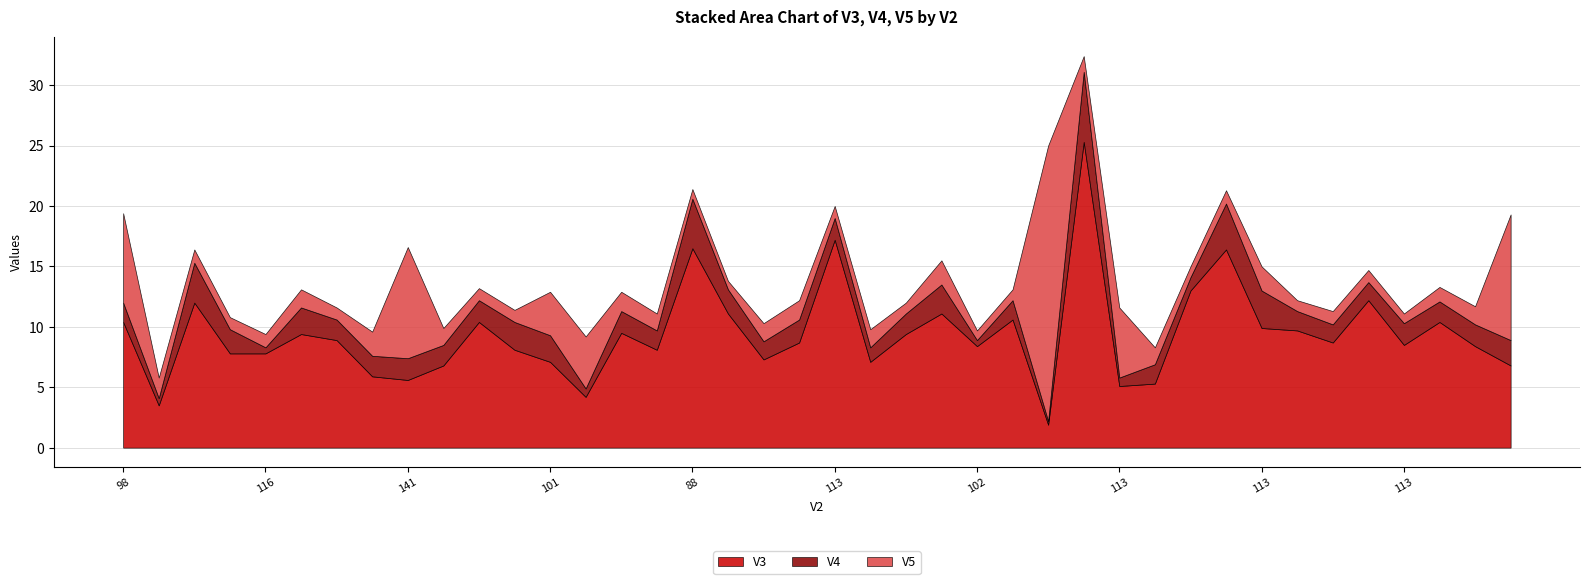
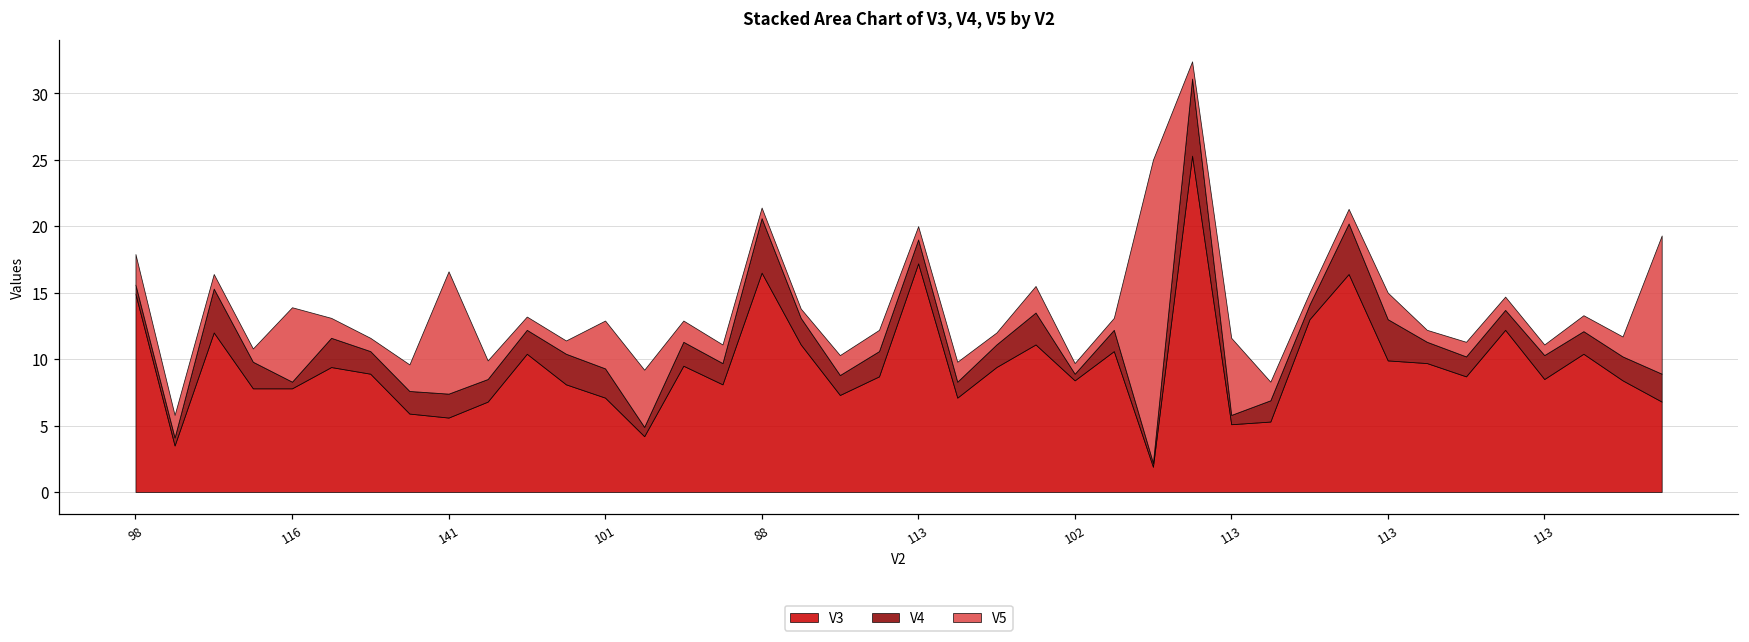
  {
    "V3": {
-     "98": 10.4,
+     "98": 14.9,
      "116": 7.8,
      "141": 5.6,
      "101": 7.1,
      "88": 16.5,
      "102": 8.4
    },
    "V4": {
-     "98": 1.6,
+     "98": 0.7,
      "116": 0.5,
      "141": 1.8,
      "101": 2.2,
      "88": 4.1,
      "102": 0.5
    },
    "V5": {
-     "98": 7.4,
-     "116": 1.1,
+     "98": 2.3,
+     "116": 5.6,
      "141": 9.2,
      "101": 3.6,
      "88": 0.8,
      "102": 0.8
    }
  }
